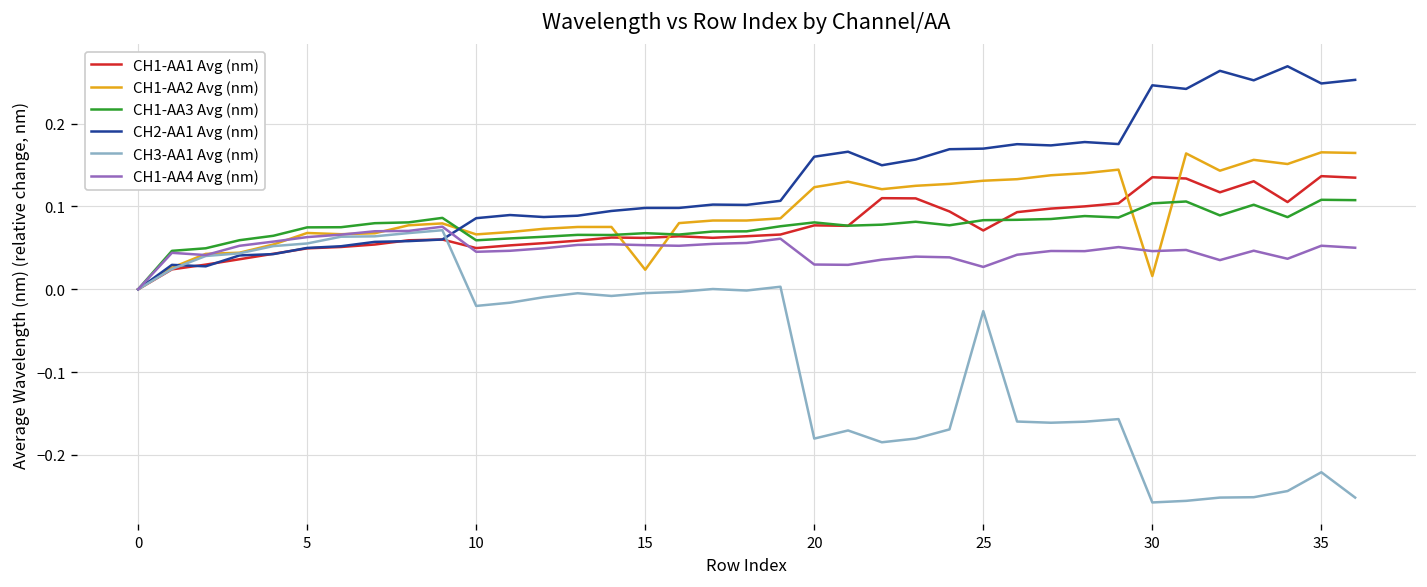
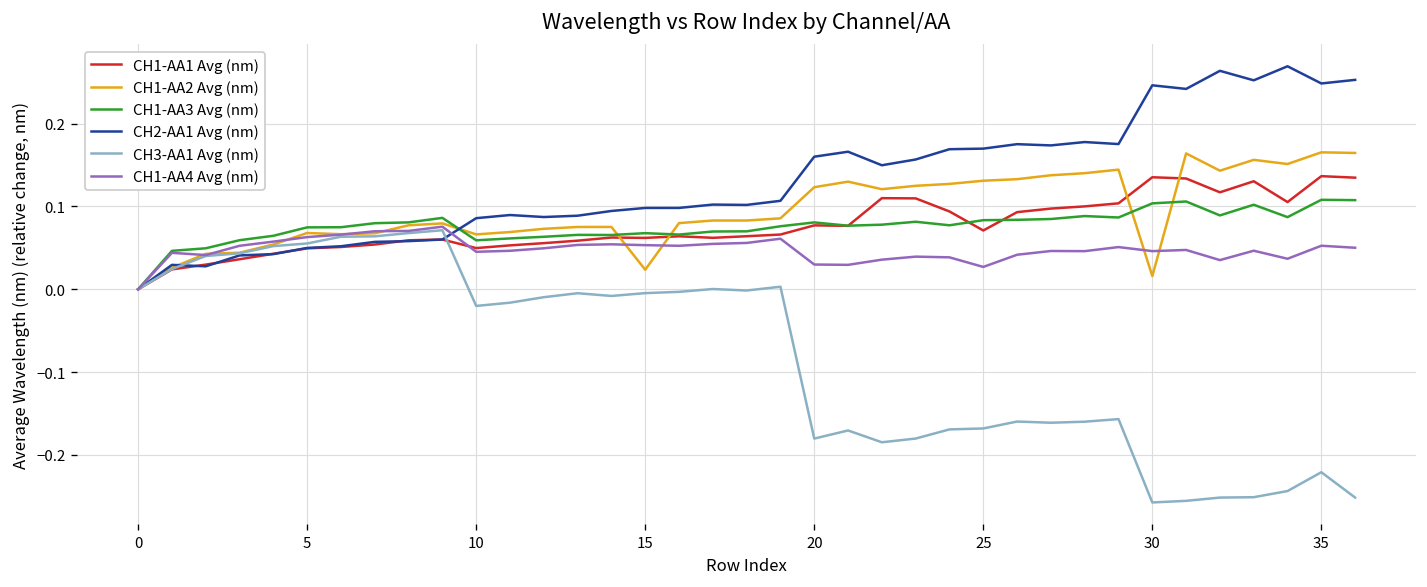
  {
    "CH1-AA1 Avg (nm)": {
      "10": 0.05,
      "15": 0.06,
      "25": 0.07,
      "30": 0.14,
      "35": 0.14
    },
    "CH1-AA2 Avg (nm)": {
      "5": 0.07,
      "10": 0.07,
      "15": 0.02,
      "20": 0.12,
      "25": 0.13,
      "30": 0.02,
      "35": 0.17
    },
    "CH1-AA3 Avg (nm)": {
      "5": 0.07,
      "10": 0.06,
      "15": 0.07,
      "25": 0.08,
      "30": 0.10,
      "35": 0.11
    },
    "CH2-AA1 Avg (nm)": {
      "10": 0.09,
      "15": 0.10,
      "20": 0.16,
      "25": 0.17,
      "30": 0.25,
      "35": 0.25
    },
    "CH3-AA1 Avg (nm)": {
      "5": 0.06,
      "10": -0.02,
      "15": 0.00,
      "20": -0.18,
-     "25": -0.03,
+     "25": -0.17,
      "30": -0.26,
      "35": -0.22
    },
    "CH1-AA4 Avg (nm)": {
      "5": 0.06,
      "10": 0.05,
      "15": 0.05,
      "20": 0.03,
      "25": 0.03,
      "30": 0.05,
      "35": 0.05
    }
  }
